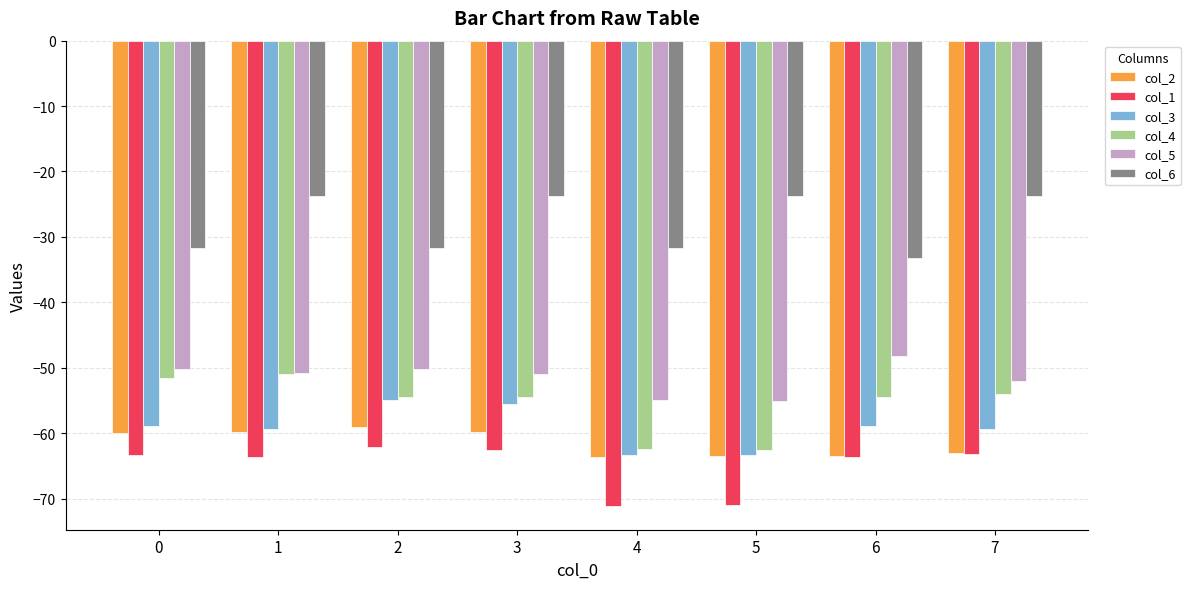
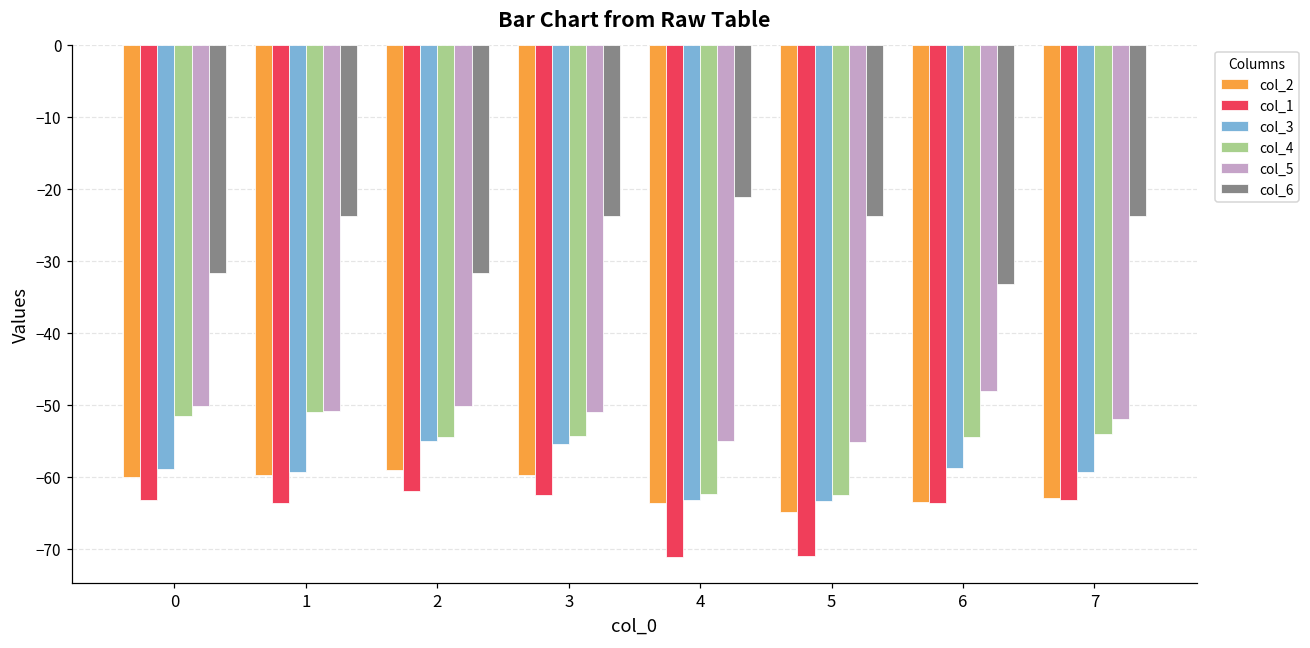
  {
    "col_2": {
      "0": -60,
      "1": -60,
      "2": -59,
      "3": -60,
      "4": -64,
-     "5": -64,
+     "5": -65,
      "6": -64,
      "7": -63
    },
    "col_1": {
      "0": -63,
      "1": -64,
      "2": -62,
      "3": -63,
      "4": -71,
      "5": -71,
      "6": -64,
      "7": -63
    },
    "col_3": {
      "0": -59,
      "1": -59,
      "2": -55,
      "3": -56,
      "4": -63,
      "5": -63,
      "6": -59,
      "7": -59
    },
    "col_4": {
      "0": -52,
      "1": -51,
      "2": -55,
      "3": -54,
      "4": -62,
      "5": -63,
      "6": -55,
      "7": -54
    },
    "col_5": {
      "0": -50,
      "1": -51,
      "2": -50,
      "3": -51,
      "4": -55,
      "5": -55,
      "6": -48,
      "7": -52
    },
    "col_6": {
      "0": -32,
      "1": -24,
      "2": -32,
      "3": -24,
-     "4": -32,
+     "4": -21,
      "5": -24,
      "6": -33,
      "7": -24
    }
  }
